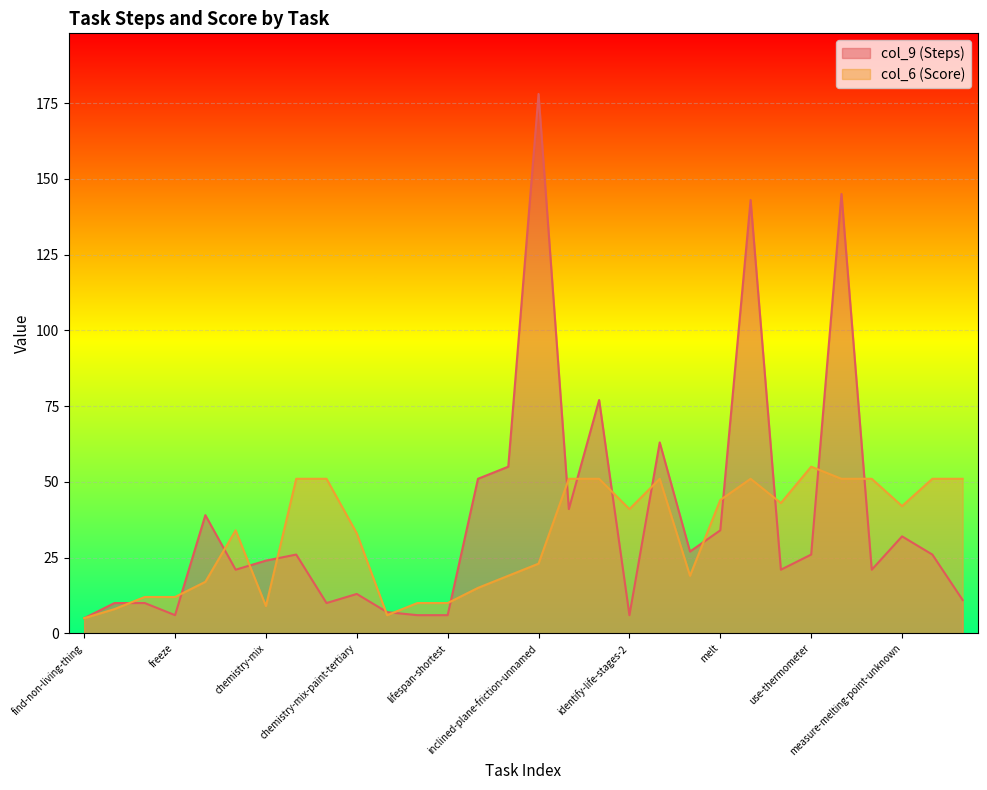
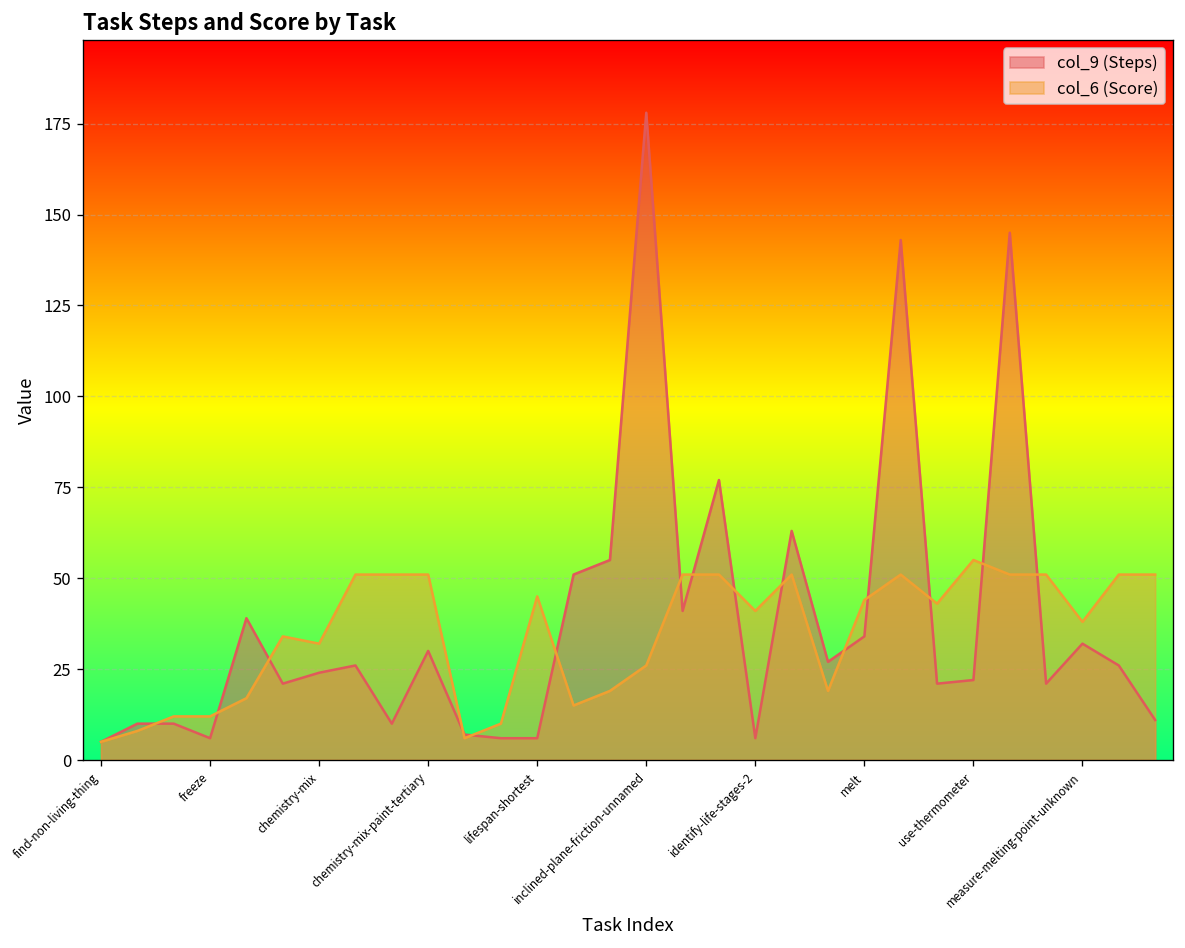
  {
    "col_9 (Steps)": {
      "freeze": 6,
      "chemistry-mix": 24,
-     "chemistry-mix-paint-tertiary": 13,
+     "chemistry-mix-paint-tertiary": 30,
      "lifespan-shortest": 6,
      "inclined-plane-friction-unnamed": 178,
      "identify-life-stages-2": 6,
      "melt": 34,
-     "use-thermometer": 26,
+     "use-thermometer": 22,
      "measure-melting-point-unknown": 32
    },
    "col_6 (Score)": {
      "freeze": 12,
-     "chemistry-mix": 9,
-     "chemistry-mix-paint-tertiary": 33,
-     "lifespan-shortest": 10,
-     "inclined-plane-friction-unnamed": 23,
+     "chemistry-mix": 32,
+     "chemistry-mix-paint-tertiary": 51,
+     "lifespan-shortest": 45,
+     "inclined-plane-friction-unnamed": 26,
      "identify-life-stages-2": 41,
      "melt": 44,
      "use-thermometer": 55,
-     "measure-melting-point-unknown": 42
+     "measure-melting-point-unknown": 38
    }
  }
